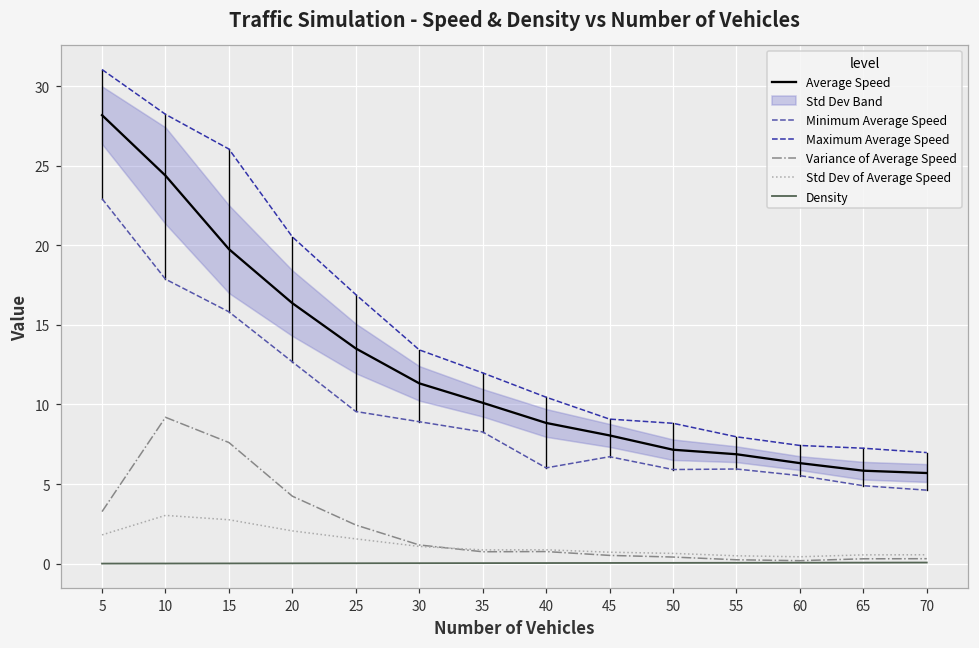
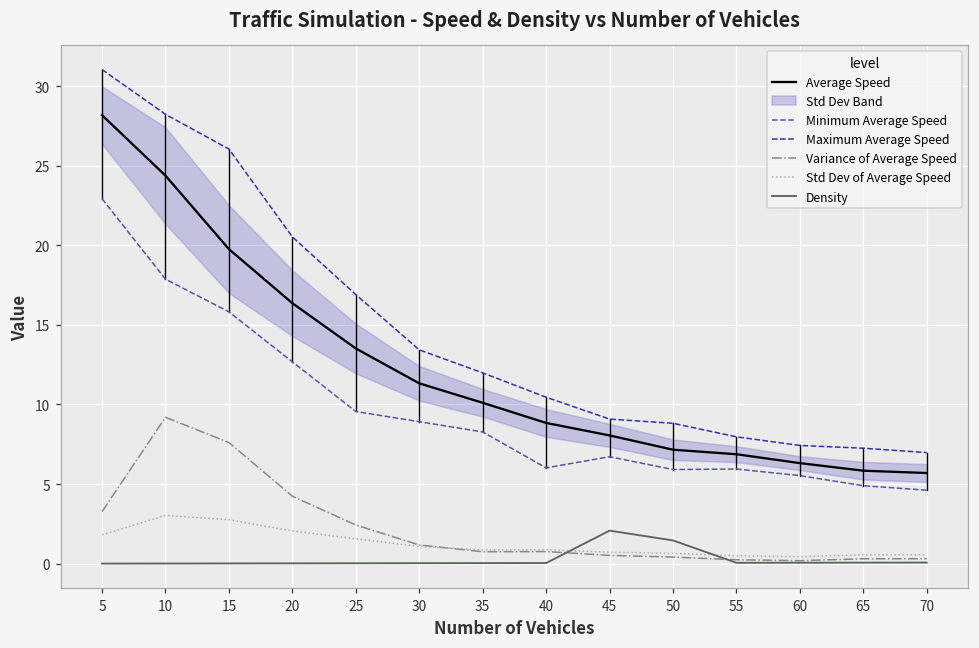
  {
    "Density": {
      "5": 0.0,
      "10": 0.0,
      "15": 0.0,
      "20": 0.0,
      "25": 0.0,
      "30": 0.0,
      "35": 0.0,
      "40": 0.0,
-     "45": 0.0,
-     "50": 0.1,
+     "45": 2.1,
+     "50": 1.5,
      "55": 0.1,
      "65": 0.1,
      "70": 0.1
    }
  }
